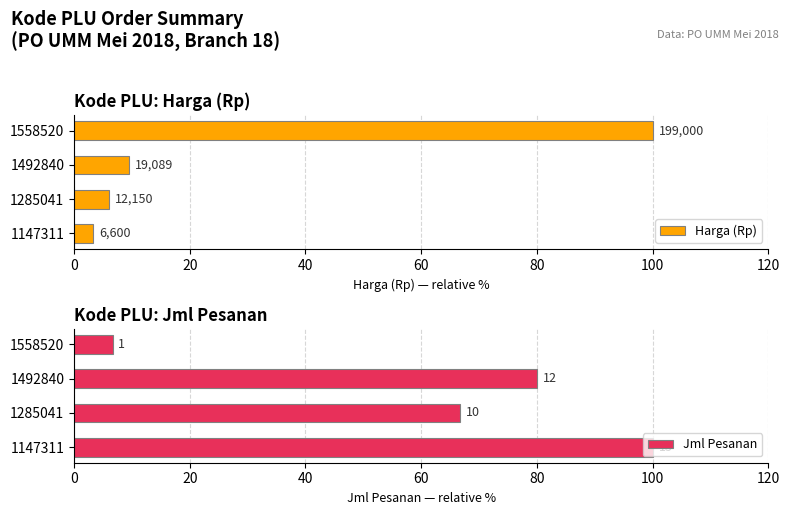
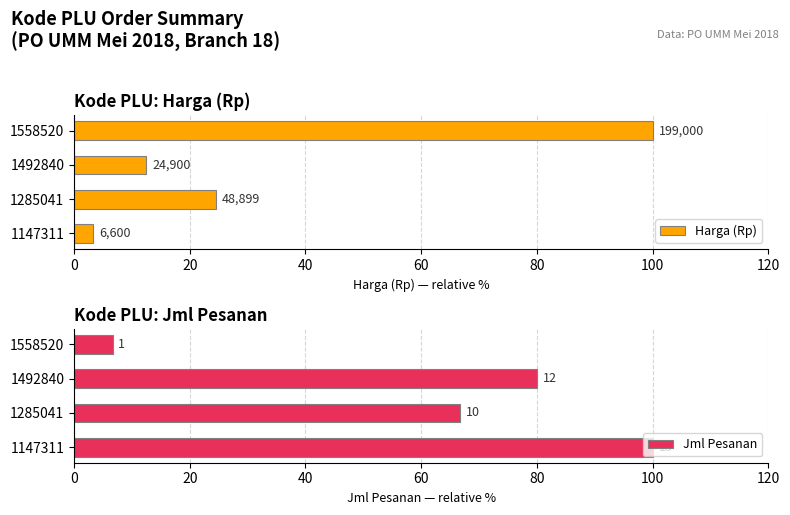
  {
    "Kode PLU: Harga (Rp)": {
-     "1492840": "19,089",
-     "1285041": "12,150"
+     "1492840": "24,900",
+     "1285041": "48,899"
    }
  }
